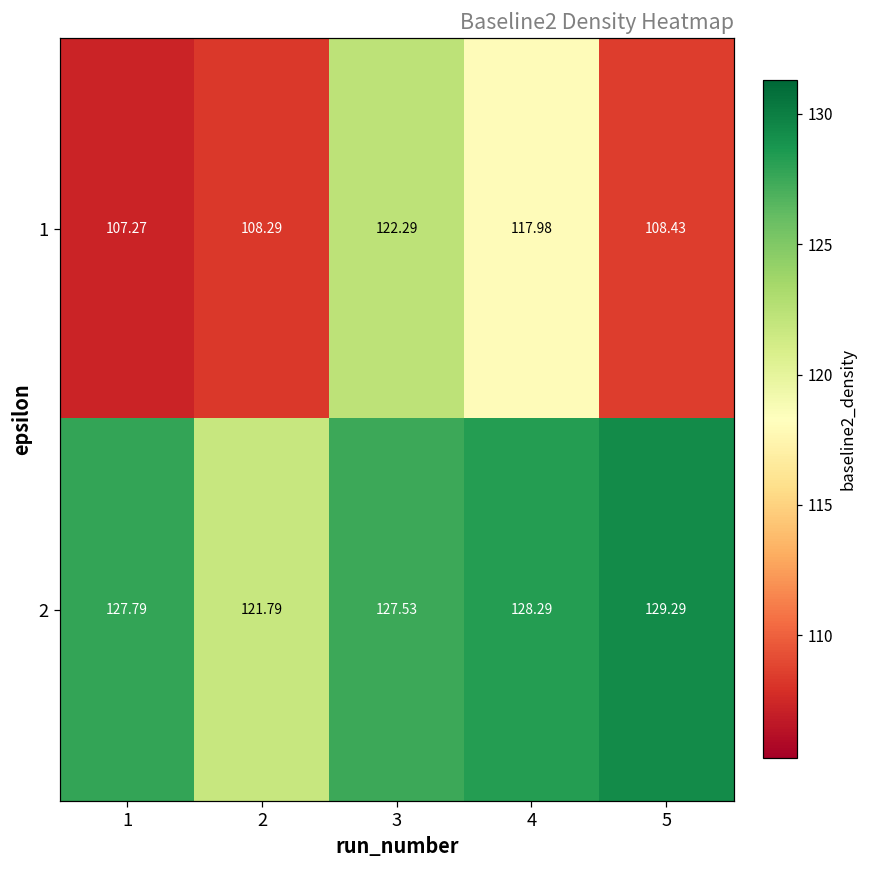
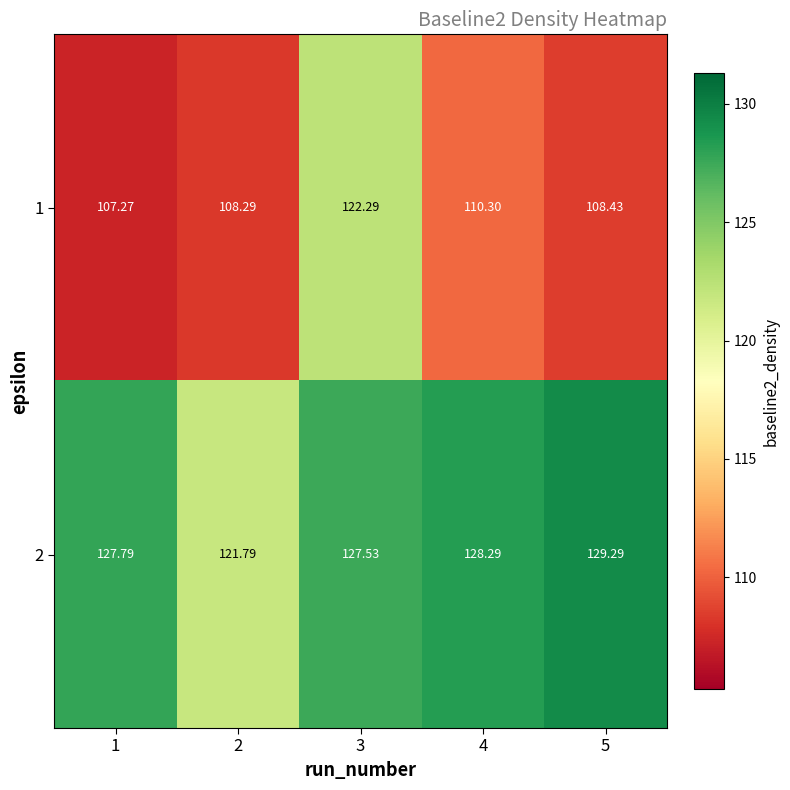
  {
    "1": {
      "1": 107.27,
      "2": 108.29,
      "3": 122.29,
-     "4": 117.98,
+     "4": 110.30,
      "5": 108.43
    },
    "2": {
      "1": 127.79,
      "2": 121.79,
      "3": 127.53,
      "4": 128.29,
      "5": 129.29
    }
  }
